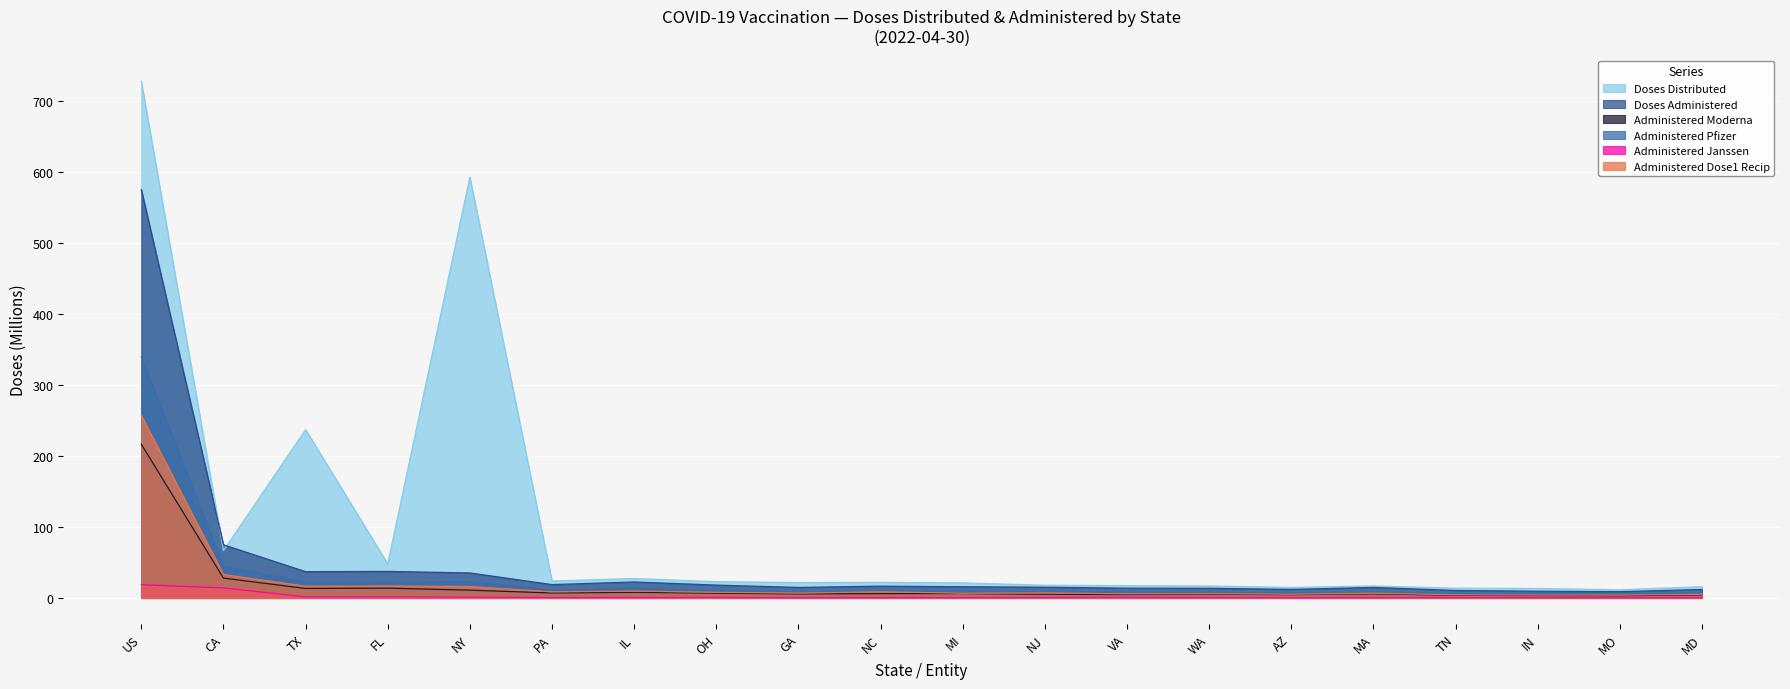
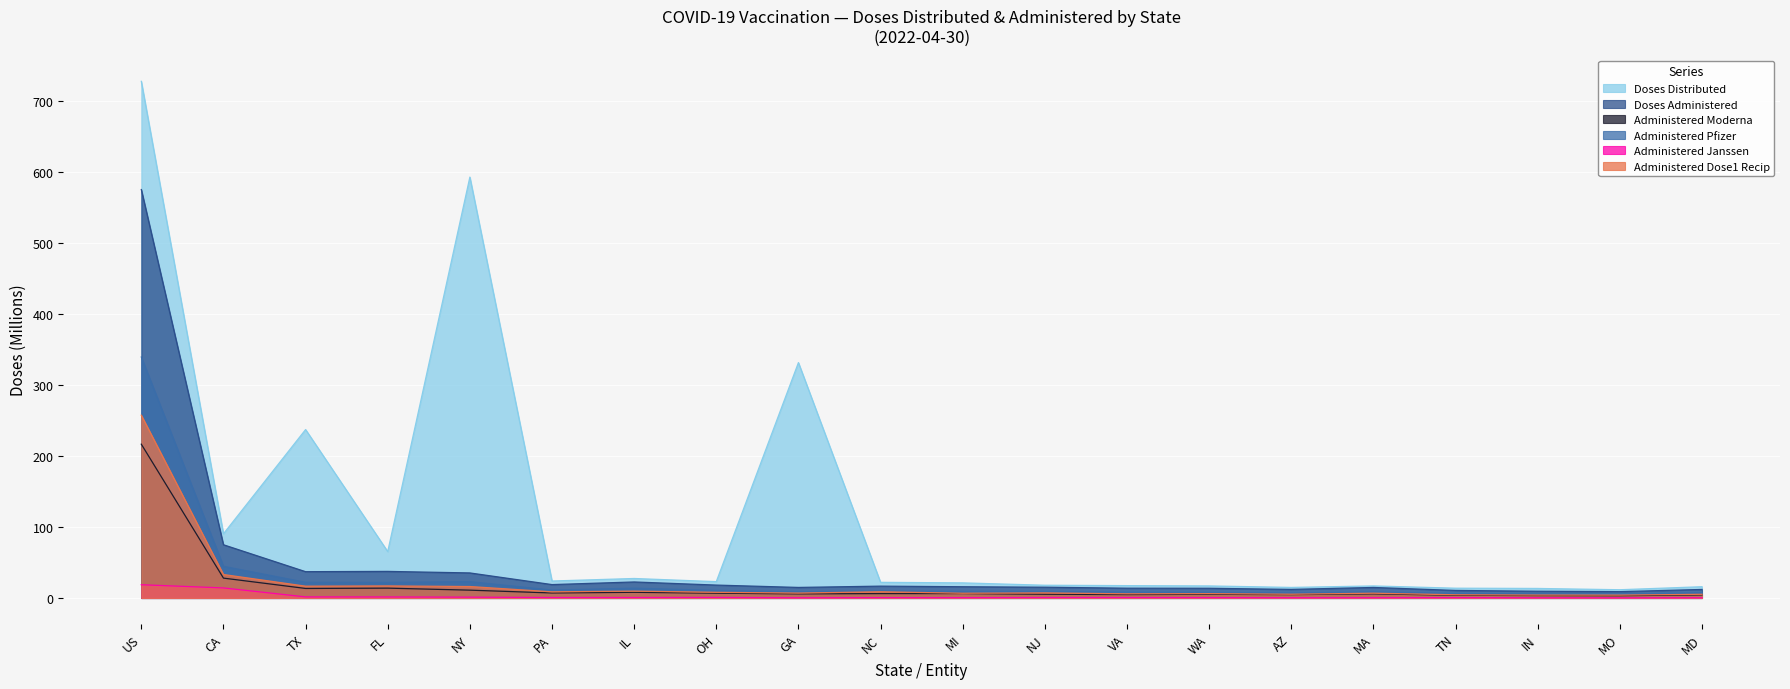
  {
    "Doses Distributed": {
      "US": 730,
-     "CA": 70,
+     "CA": 90,
      "TX": 240,
-     "FL": 50,
+     "FL": 70,
      "NY": 590,
      "PA": 20,
      "IL": 30,
      "OH": 20,
-     "GA": 20,
+     "GA": 330,
      "NC": 20,
      "MI": 20,
      "VA": 20,
      "IN": 10,
      "MD": 20
    },
    "Administered Moderna": {
      "US": 220,
      "CA": 30,
      "NY": 10
    },
    "Administered Janssen": {
      "US": 20,
      "CA": 10,
      "TX": 0,
      "FL": 0,
      "NY": 0,
      "PA": 0,
      "IL": 0,
      "OH": 0,
      "GA": 0,
      "NC": 0,
      "MI": 0,
      "NJ": 0,
      "VA": 0,
      "WA": 0,
      "AZ": 0,
      "MA": 0,
      "MD": 0
    },
    "Administered Dose1 Recip": {
      "US": 260,
      "CA": 30,
      "NY": 20
    }
  }
